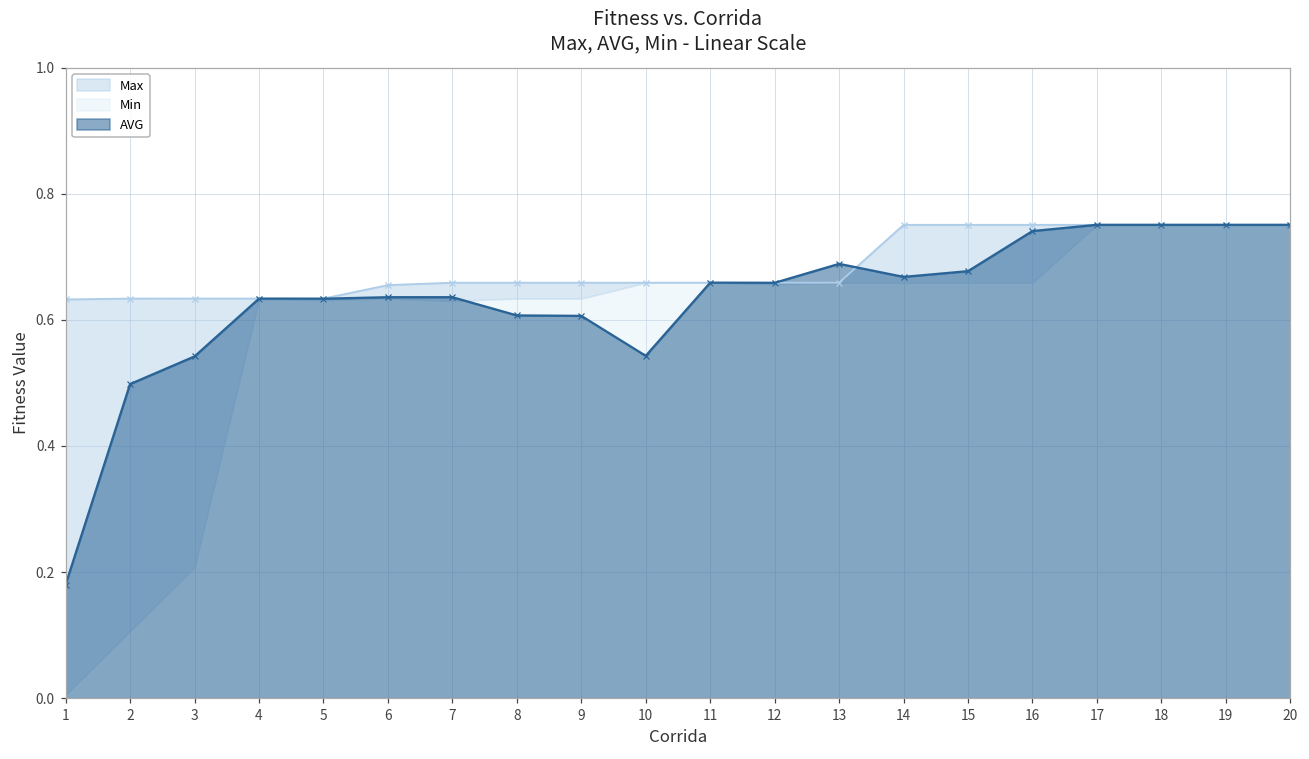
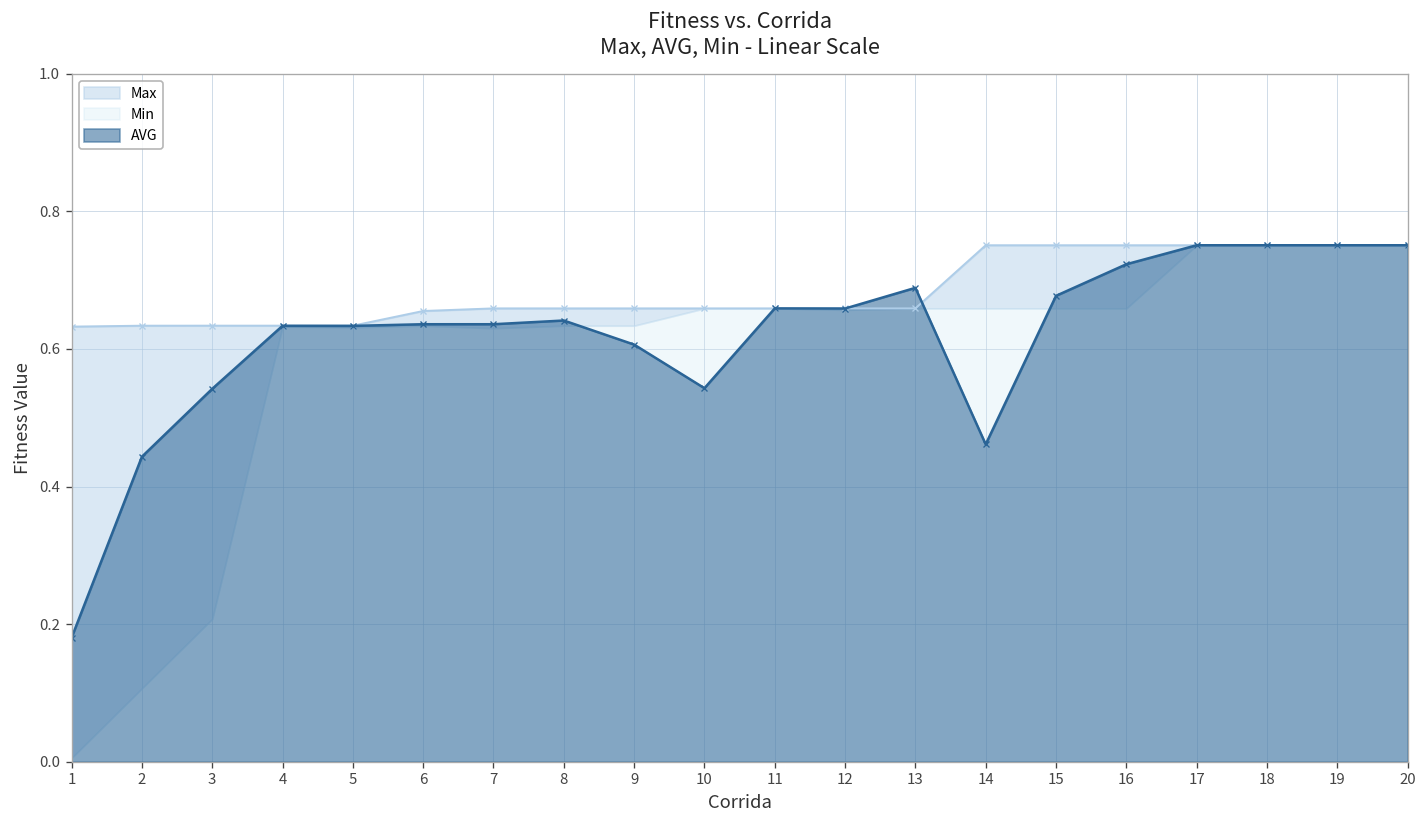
  {
    "AVG": {
      "1": 0.18,
-     "2": 0.50,
+     "2": 0.44,
      "3": 0.54,
      "7": 0.64,
-     "8": 0.61,
+     "8": 0.64,
      "9": 0.61,
      "10": 0.54,
      "13": 0.69,
-     "14": 0.67,
+     "14": 0.46,
      "15": 0.68,
-     "16": 0.74
+     "16": 0.72
    }
  }
